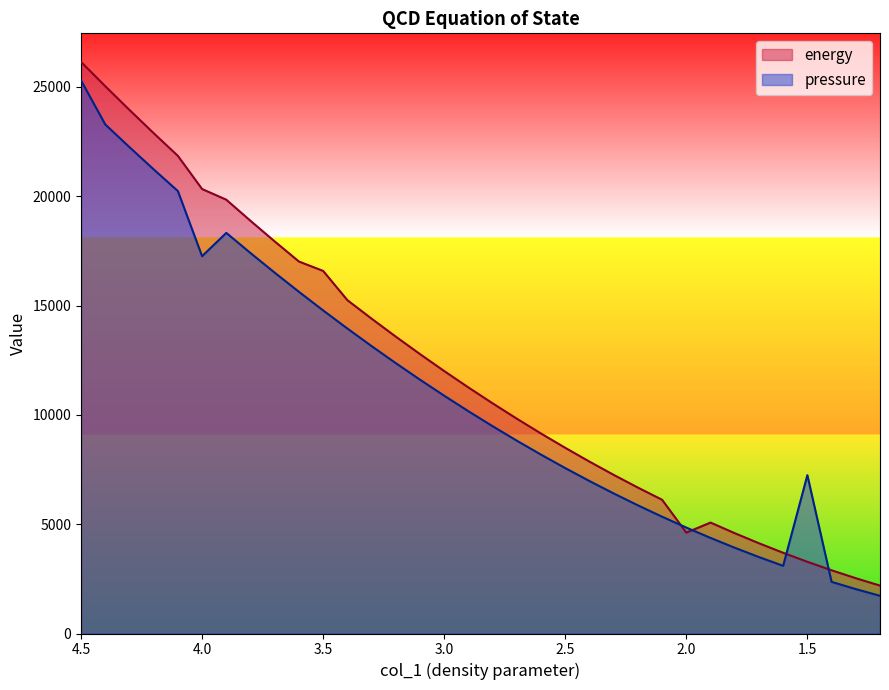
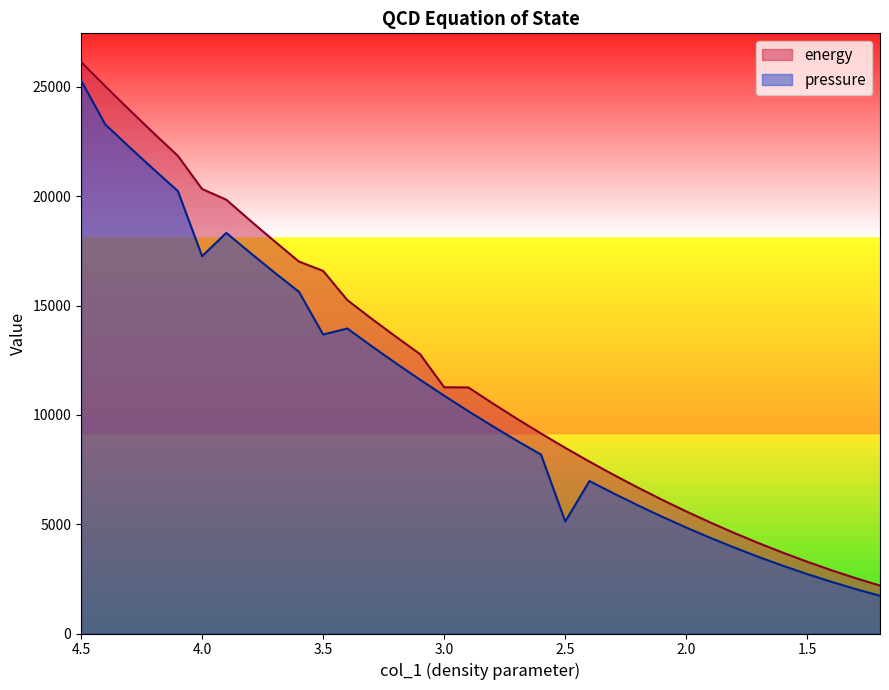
  {
    "energy": {
      "4.5": 26100,
      "4.0": 20300,
      "3.5": 16600,
-     "3.0": 12000,
+     "3.0": 11300,
      "2.5": 8500,
-     "2.0": 4600,
+     "2.0": 5600,
      "1.5": 3300
    },
    "pressure": {
      "4.5": 25300,
      "4.0": 17300,
-     "3.5": 14800,
+     "3.5": 13700,
      "3.0": 10900,
-     "2.5": 7600,
+     "2.5": 5100,
      "2.0": 4800,
-     "1.5": 7200
+     "1.5": 2700
    }
  }
